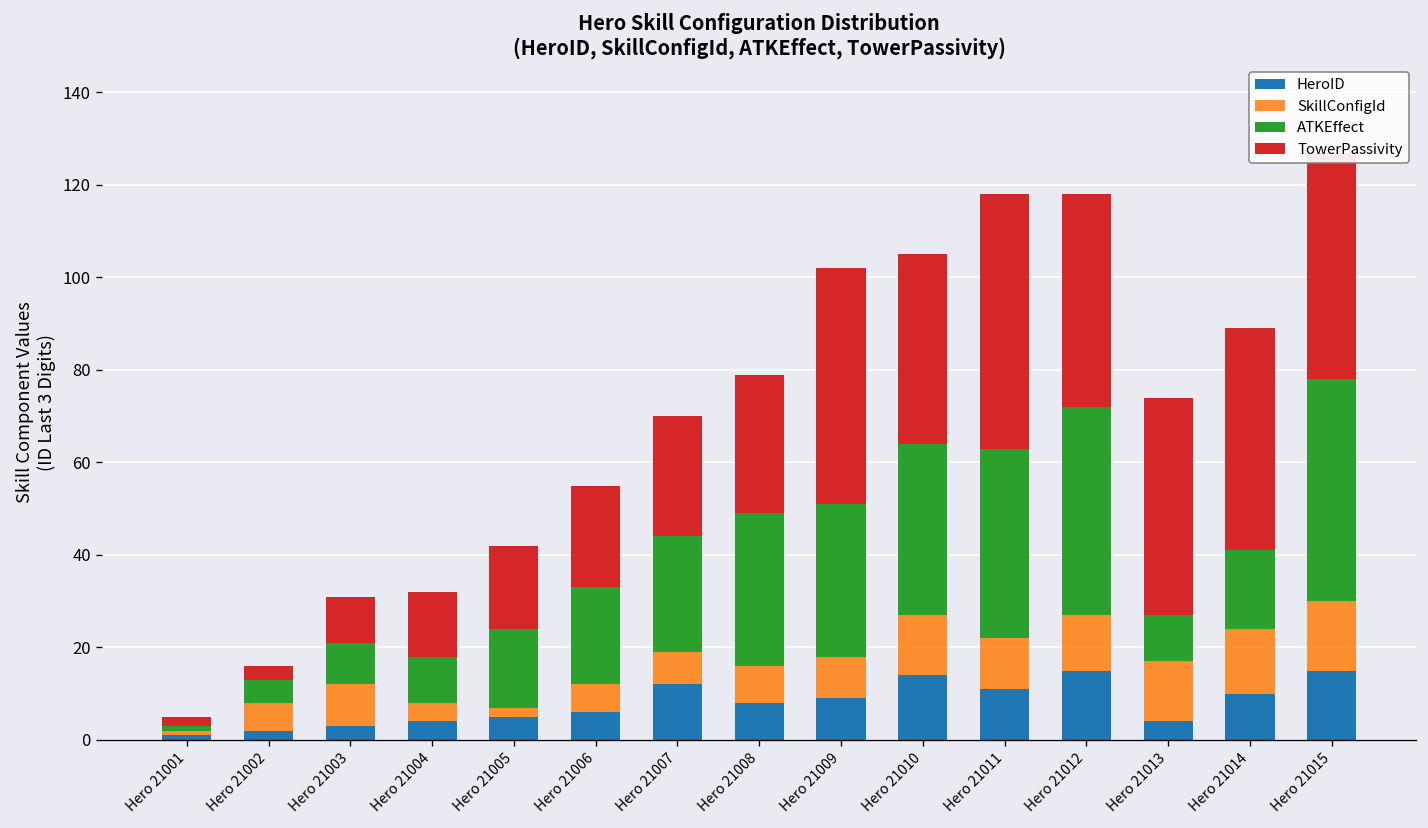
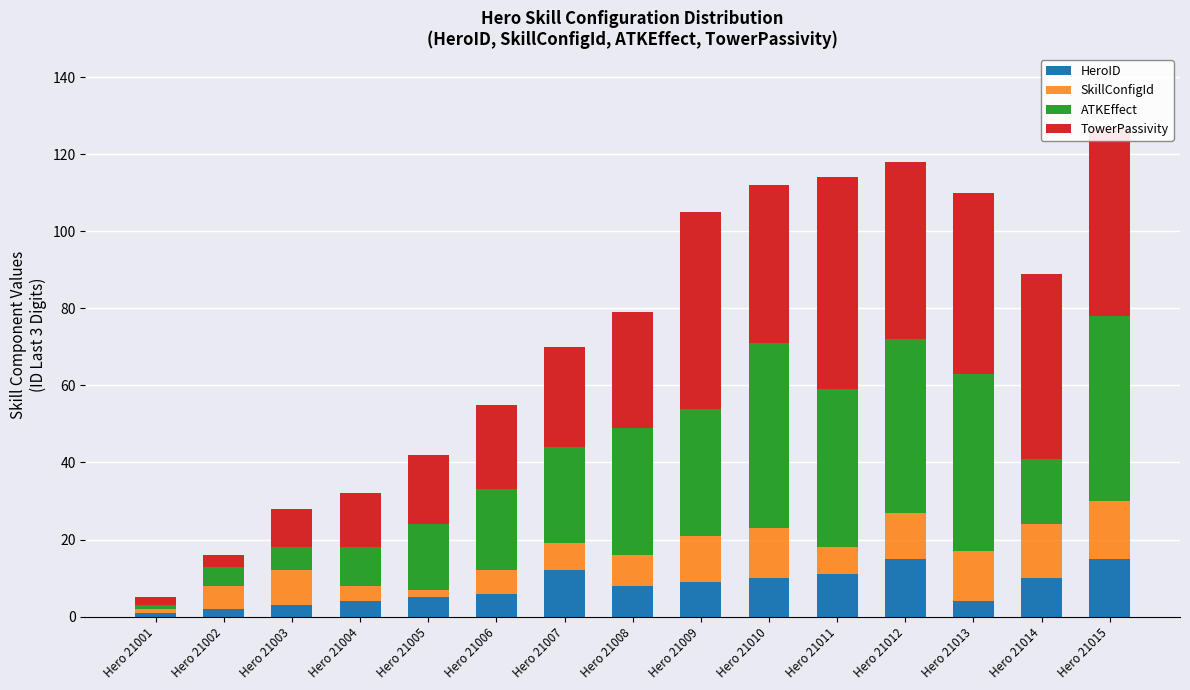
  {
    "HeroID": {
      "Hero 21001": 1,
      "Hero 21002": 2,
      "Hero 21003": 3,
      "Hero 21004": 4,
      "Hero 21005": 5,
      "Hero 21006": 6,
      "Hero 21007": 12,
      "Hero 21008": 8,
      "Hero 21009": 9,
-     "Hero 21010": 14,
+     "Hero 21010": 10,
      "Hero 21011": 11,
      "Hero 21012": 15,
      "Hero 21013": 4,
      "Hero 21014": 10,
      "Hero 21015": 15
    },
    "SkillConfigId": {
      "Hero 21001": 1,
      "Hero 21002": 6,
      "Hero 21003": 9,
      "Hero 21004": 4,
      "Hero 21005": 2,
      "Hero 21006": 6,
      "Hero 21007": 7,
      "Hero 21008": 8,
-     "Hero 21009": 9,
+     "Hero 21009": 12,
      "Hero 21010": 13,
-     "Hero 21011": 11,
+     "Hero 21011": 7,
      "Hero 21012": 12,
      "Hero 21013": 13,
      "Hero 21014": 14,
      "Hero 21015": 15
    },
    "ATKEffect": {
      "Hero 21001": 1,
      "Hero 21002": 5,
-     "Hero 21003": 9,
+     "Hero 21003": 6,
      "Hero 21004": 10,
      "Hero 21005": 17,
      "Hero 21006": 21,
      "Hero 21007": 25,
      "Hero 21008": 33,
      "Hero 21009": 33,
-     "Hero 21010": 37,
+     "Hero 21010": 48,
      "Hero 21011": 41,
      "Hero 21012": 45,
-     "Hero 21013": 10,
+     "Hero 21013": 46,
      "Hero 21014": 17,
      "Hero 21015": 48
    },
    "TowerPassivity": {
      "Hero 21001": 2,
      "Hero 21002": 3,
      "Hero 21003": 10,
      "Hero 21004": 14,
      "Hero 21005": 18,
      "Hero 21006": 22,
      "Hero 21007": 26,
      "Hero 21008": 30,
      "Hero 21009": 51,
      "Hero 21010": 41,
      "Hero 21011": 55,
      "Hero 21012": 46,
      "Hero 21013": 47,
      "Hero 21014": 48
    }
  }
